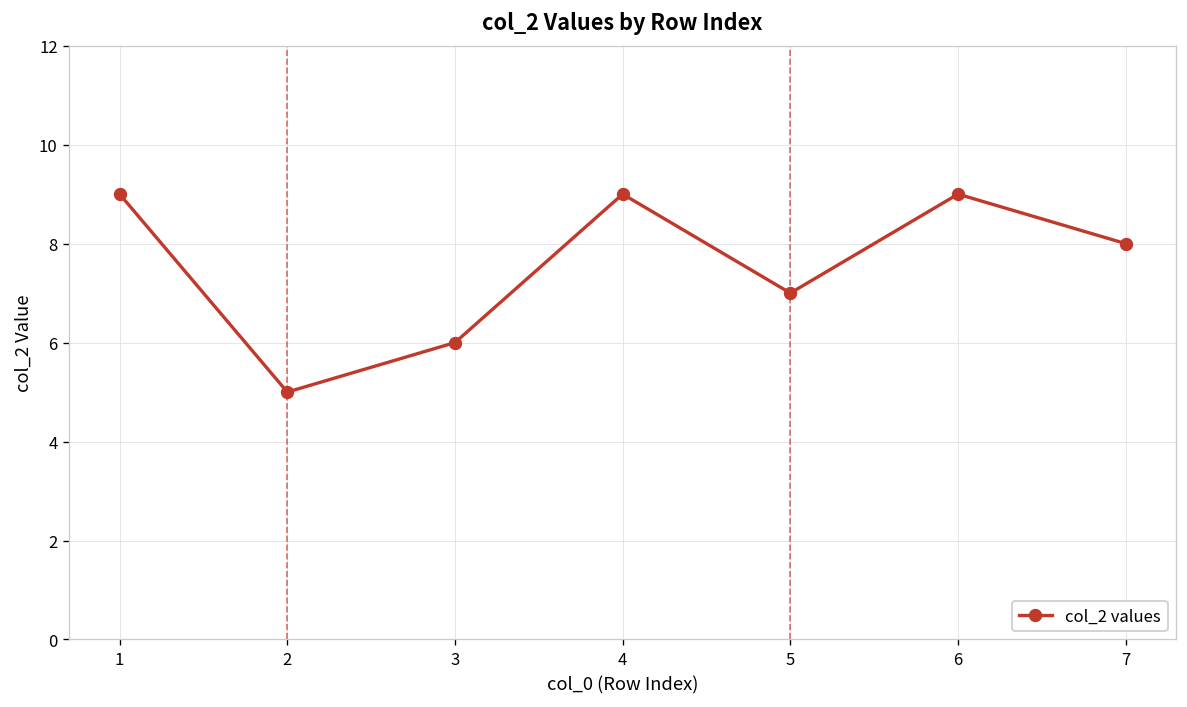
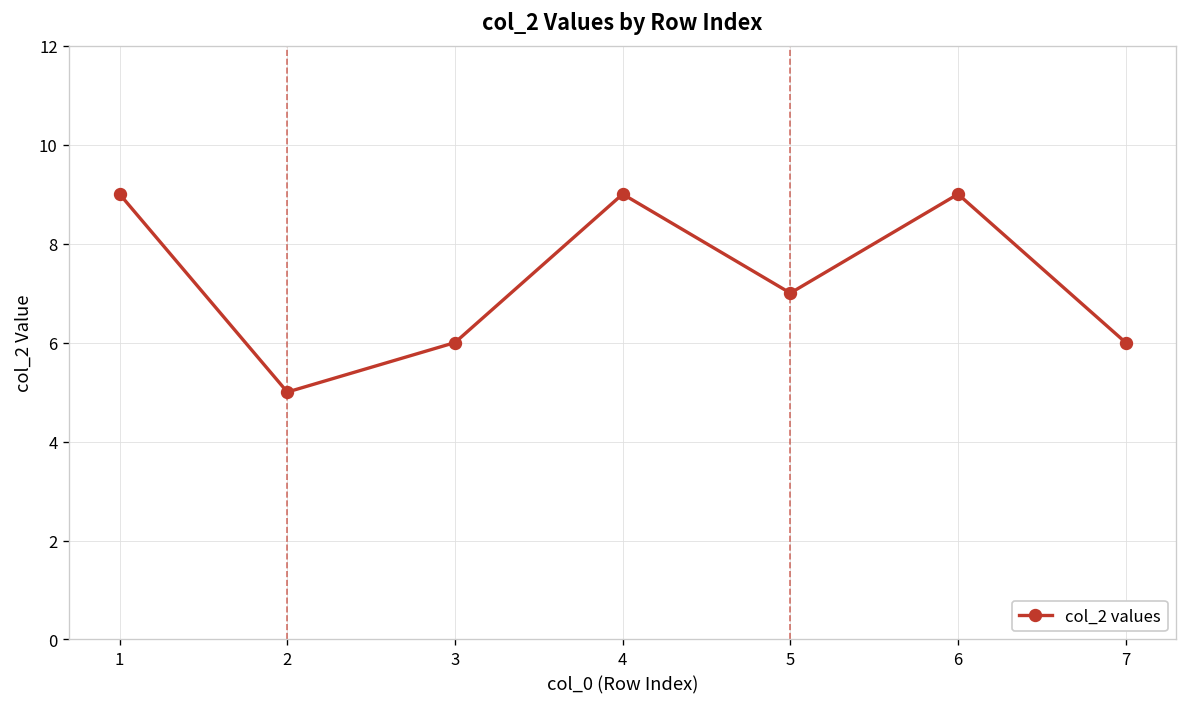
  {
    "1": 9,
    "2": 5,
    "3": 6,
    "4": 9,
    "5": 7,
    "6": 9,
-   "7": 8
+   "7": 6
  }
